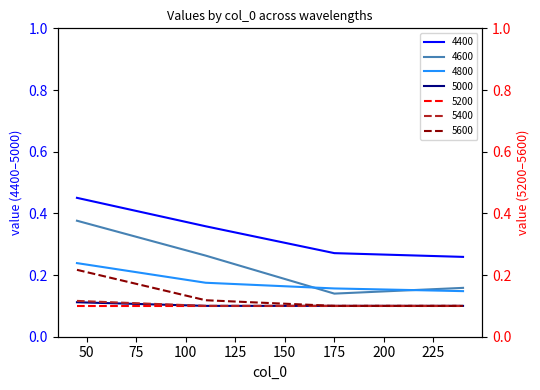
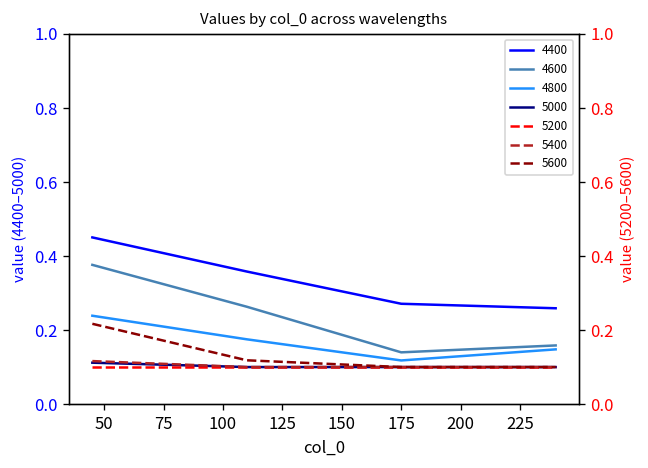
  {
    "4400": {
      "175": 0.27
    },
    "4600": {
      "175": 0.14
    },
    "4800": {
-     "175": 0.16
+     "175": 0.12
    },
    "5000": {
      "175": 0.10
    }
  }
